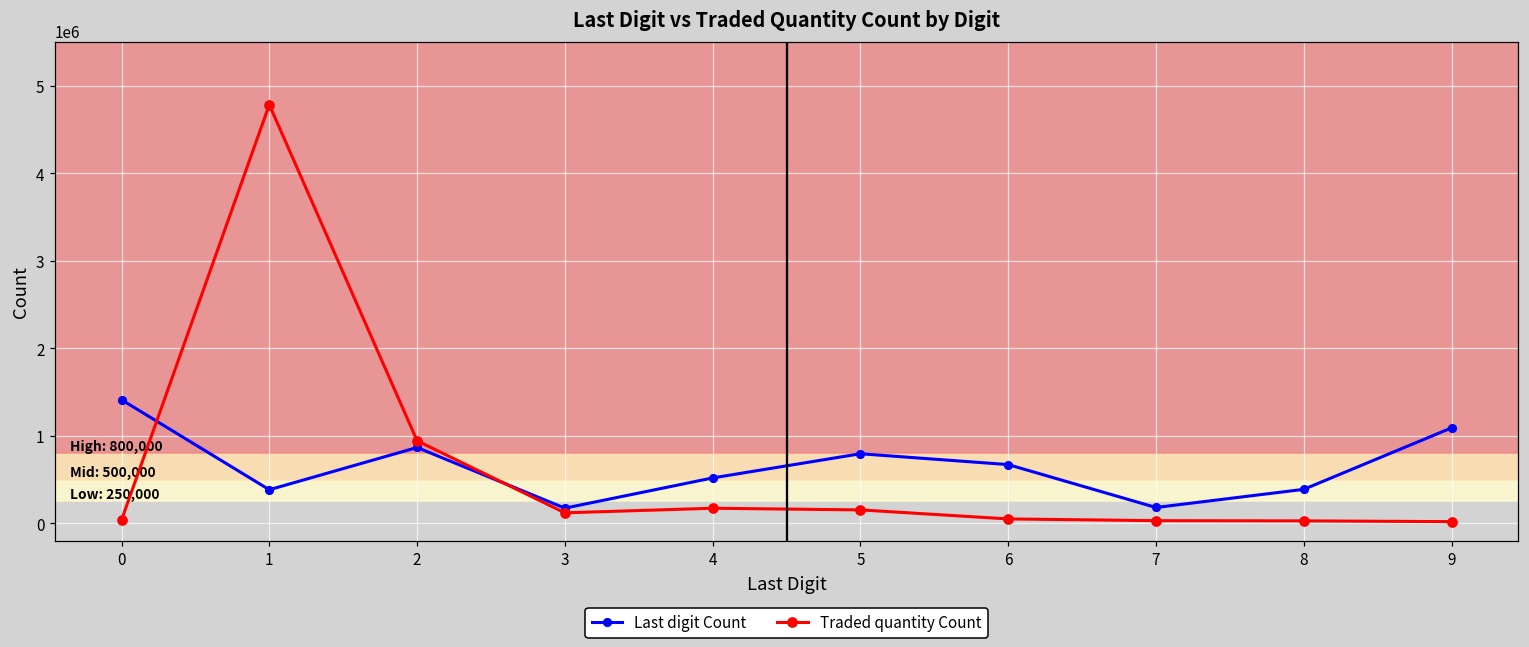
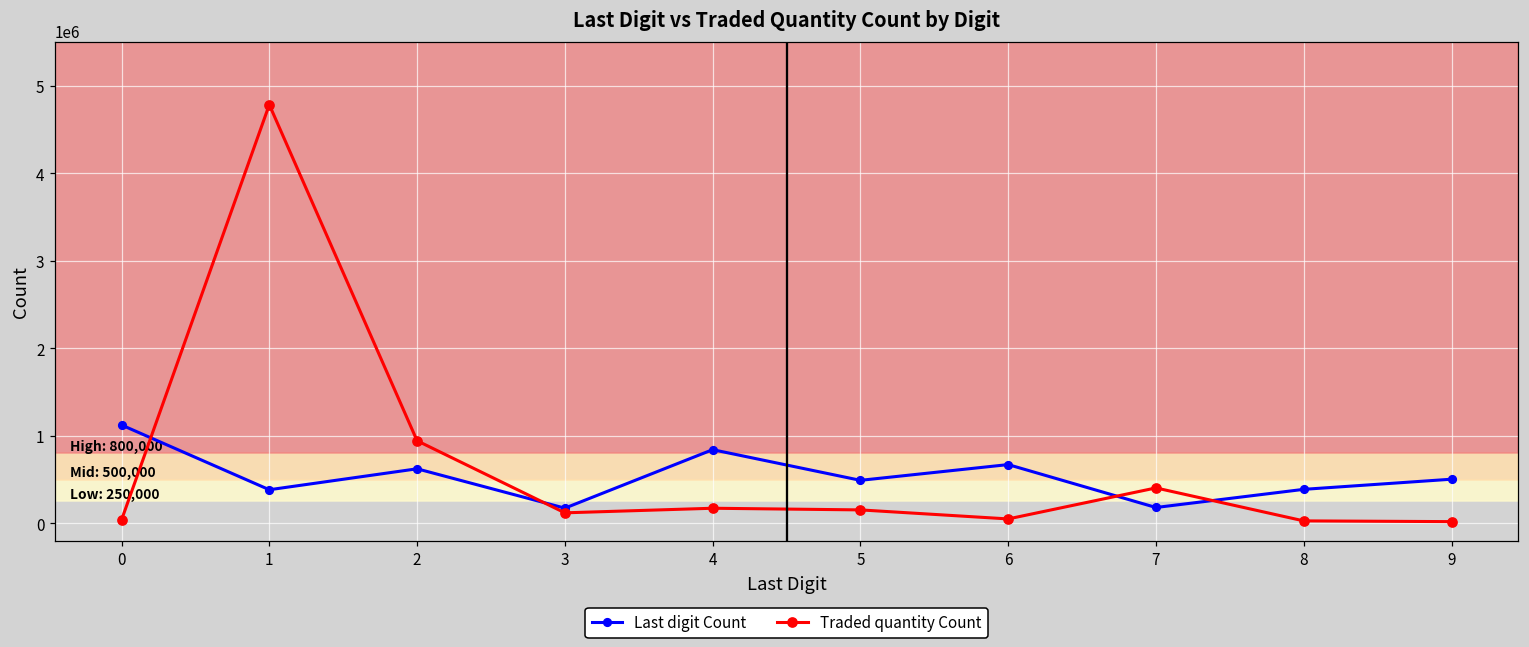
  {
    "Last digit Count": {
-     "0": 1400000,
+     "0": 1100000,
      "1": 400000,
-     "2": 900000,
+     "2": 600000,
      "3": 200000,
-     "4": 500000,
-     "5": 800000,
+     "4": 800000,
+     "5": 500000,
      "6": 700000,
      "7": 200000,
      "8": 400000,
-     "9": 1100000
+     "9": 500000
    },
    "Traded quantity Count": {
      "1": 4800000,
      "2": 900000,
      "3": 100000,
      "4": 200000,
      "5": 200000,
      "6": 100000,
-     "7": 0,
+     "7": 400000,
      "8": 0,
      "9": 0
    }
  }
